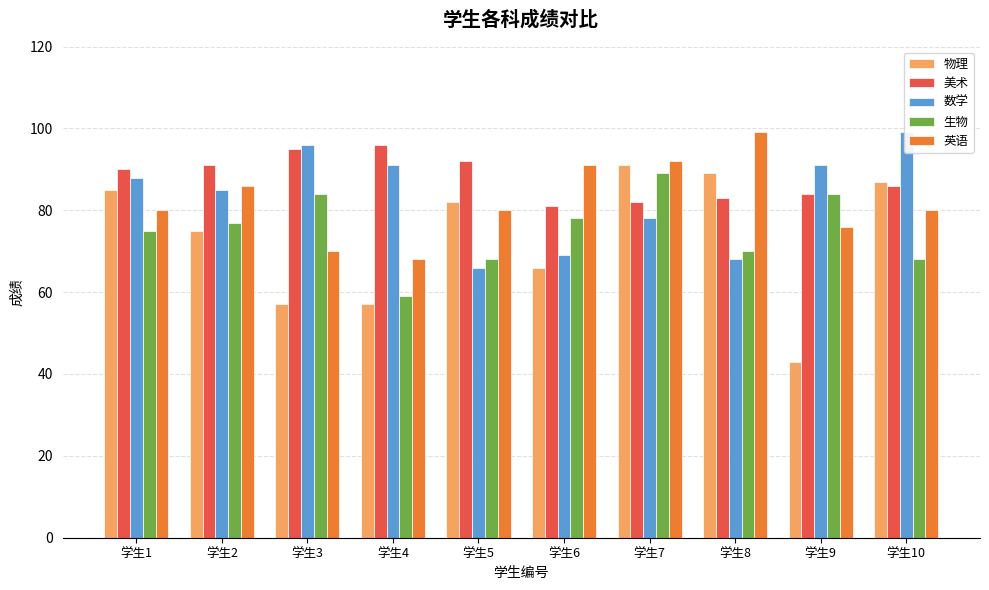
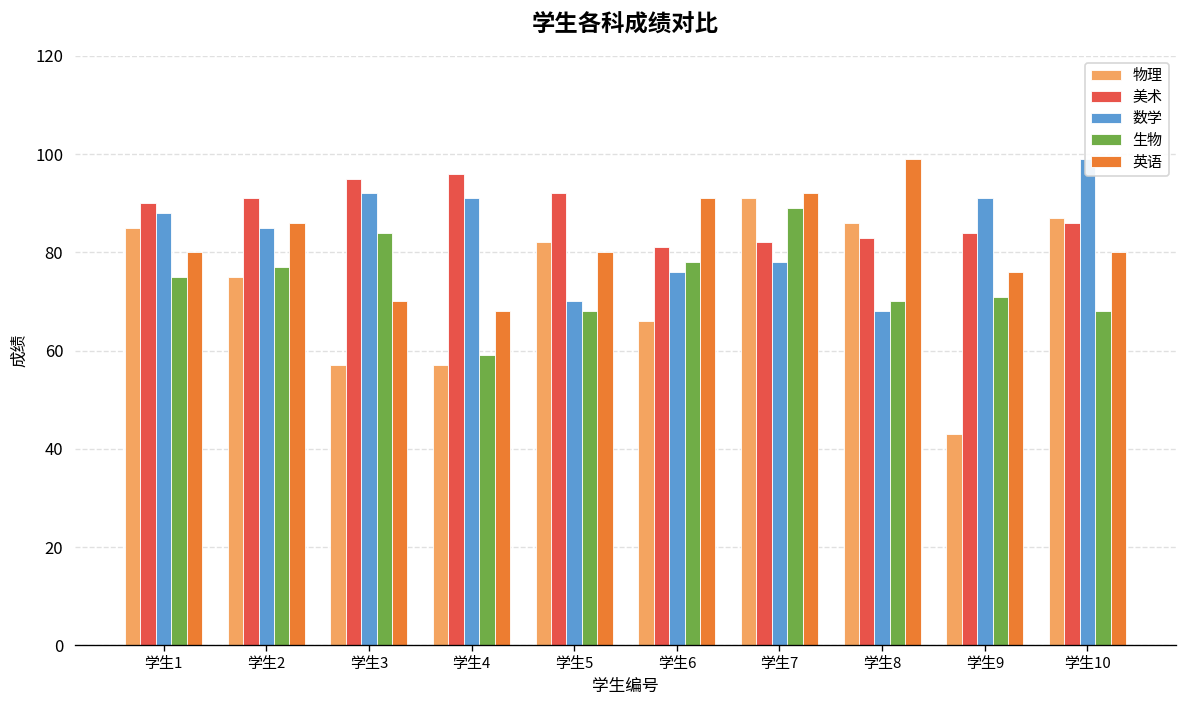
  {
    "物理": {
      "学生1": 85,
      "学生2": 75,
      "学生3": 57,
      "学生4": 57,
      "学生5": 82,
      "学生6": 66,
      "学生7": 91,
-     "学生8": 89,
+     "学生8": 86,
      "学生9": 43,
      "学生10": 87
    },
    "数学": {
      "学生1": 88,
      "学生2": 85,
-     "学生3": 96,
+     "学生3": 92,
      "学生4": 91,
-     "学生5": 66,
-     "学生6": 69,
+     "学生5": 70,
+     "学生6": 76,
      "学生7": 78,
      "学生8": 68,
      "学生9": 91
    },
    "生物": {
      "学生1": 75,
      "学生2": 77,
      "学生3": 84,
      "学生4": 59,
      "学生5": 68,
      "学生6": 78,
      "学生7": 89,
      "学生8": 70,
-     "学生9": 84,
+     "学生9": 71,
      "学生10": 68
    }
  }
